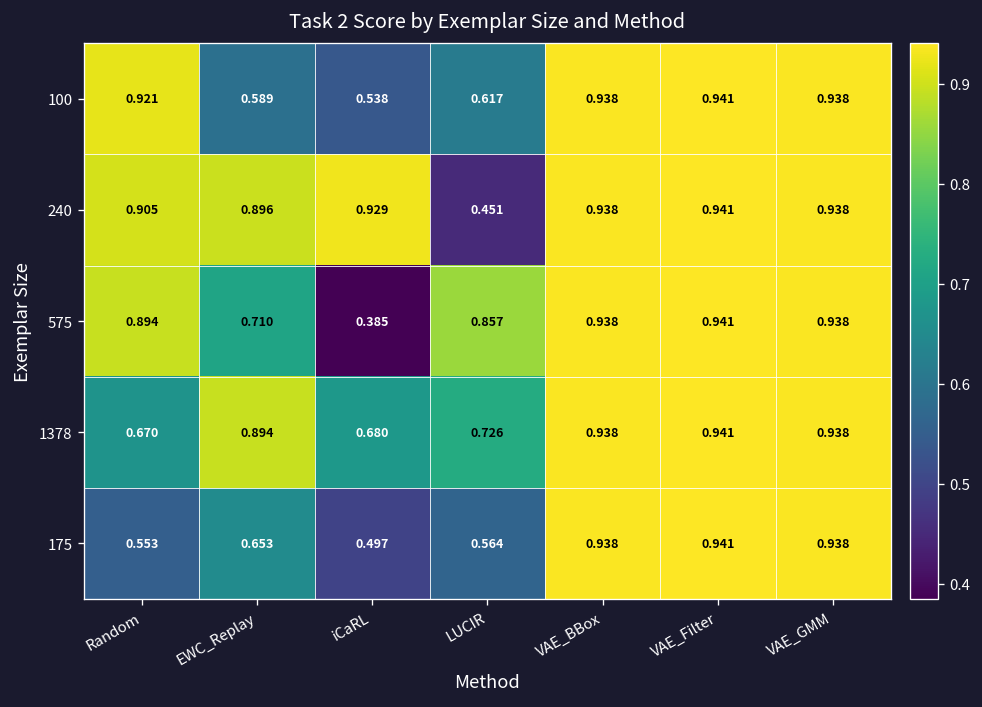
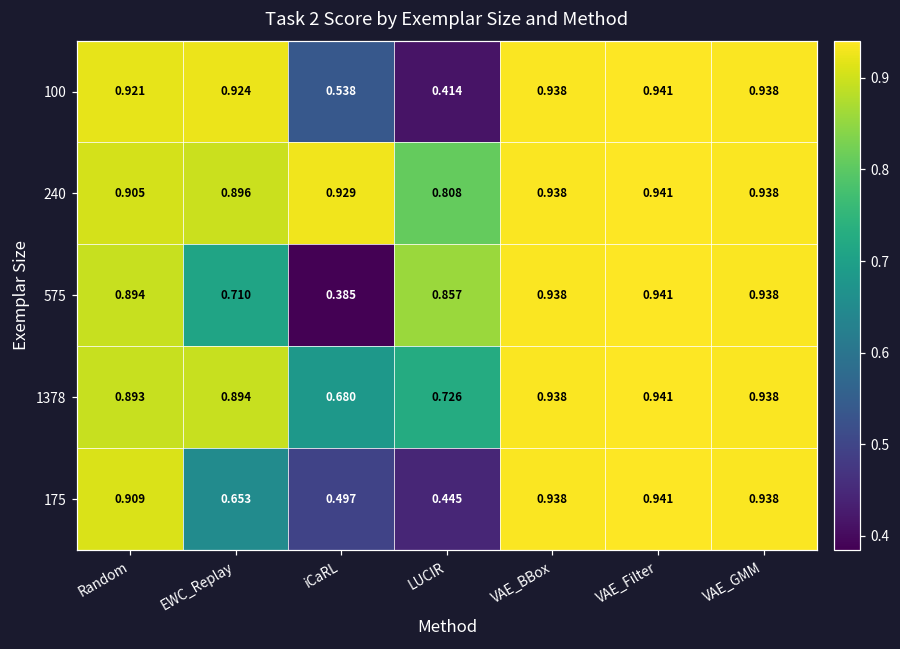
  {
    "100": {
      "Random": 0.921,
-     "EWC_Replay": 0.589,
+     "EWC_Replay": 0.924,
      "iCaRL": 0.538,
-     "LUCIR": 0.617,
+     "LUCIR": 0.414,
      "VAE_BBox": 0.938,
      "VAE_Filter": 0.941,
      "VAE_GMM": 0.938
    },
    "240": {
      "Random": 0.905,
      "EWC_Replay": 0.896,
      "iCaRL": 0.929,
-     "LUCIR": 0.451,
+     "LUCIR": 0.808,
      "VAE_BBox": 0.938,
      "VAE_Filter": 0.941,
      "VAE_GMM": 0.938
    },
    "575": {
      "Random": 0.894,
      "EWC_Replay": 0.710,
      "iCaRL": 0.385,
      "LUCIR": 0.857,
      "VAE_BBox": 0.938,
      "VAE_Filter": 0.941,
      "VAE_GMM": 0.938
    },
    "1378": {
-     "Random": 0.670,
+     "Random": 0.893,
      "EWC_Replay": 0.894,
      "iCaRL": 0.680,
      "LUCIR": 0.726,
      "VAE_BBox": 0.938,
      "VAE_Filter": 0.941,
      "VAE_GMM": 0.938
    },
    "175": {
-     "Random": 0.553,
+     "Random": 0.909,
      "EWC_Replay": 0.653,
      "iCaRL": 0.497,
-     "LUCIR": 0.564,
+     "LUCIR": 0.445,
      "VAE_BBox": 0.938,
      "VAE_Filter": 0.941,
      "VAE_GMM": 0.938
    }
  }
